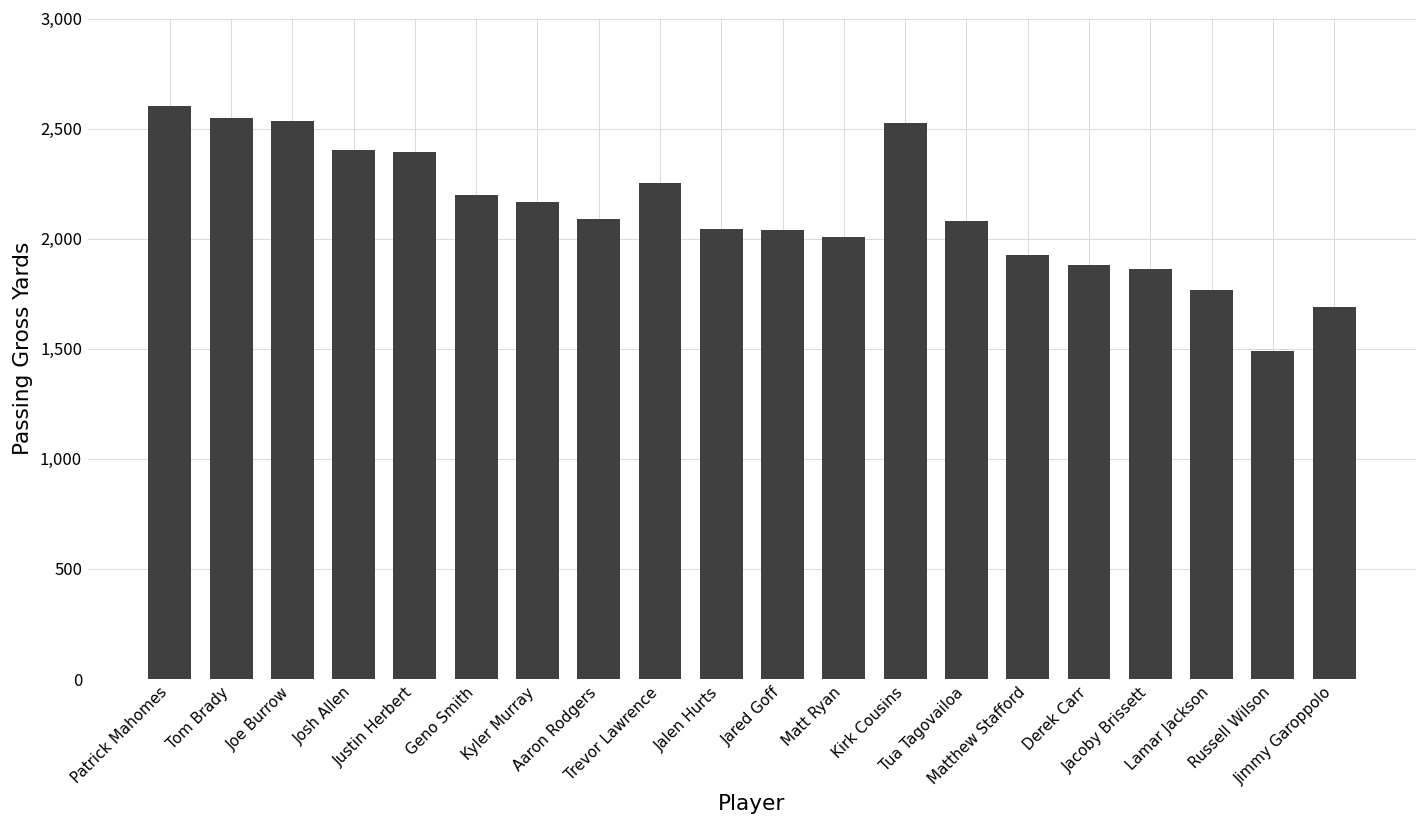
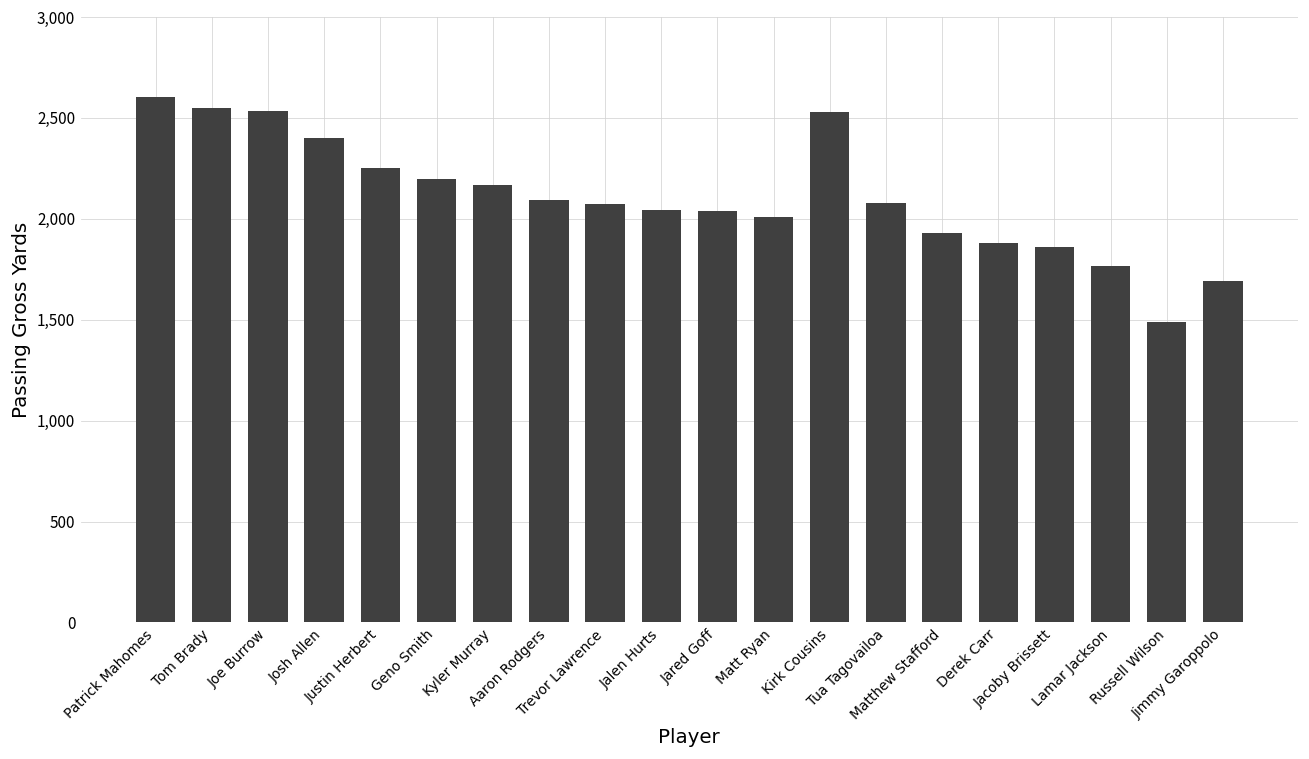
  {
    "Patrick Mahomes": "2,610",
    "Tom Brady": "2,550",
    "Joe Burrow": "2,540",
    "Josh Allen": "2,400",
-   "Justin Herbert": "2,390",
+   "Justin Herbert": "2,250",
    "Geno Smith": "2,200",
    "Kyler Murray": "2,170",
    "Aaron Rodgers": "2,090",
-   "Trevor Lawrence": "2,260",
+   "Trevor Lawrence": "2,080",
    "Jalen Hurts": "2,040",
    "Jared Goff": "2,040",
    "Matt Ryan": "2,010",
    "Kirk Cousins": "2,530",
    "Tua Tagovailoa": "2,080",
    "Matthew Stafford": "1,930",
    "Derek Carr": "1,880",
    "Jacoby Brissett": "1,860",
    "Lamar Jackson": "1,770",
    "Russell Wilson": "1,490",
    "Jimmy Garoppolo": "1,690"
  }
